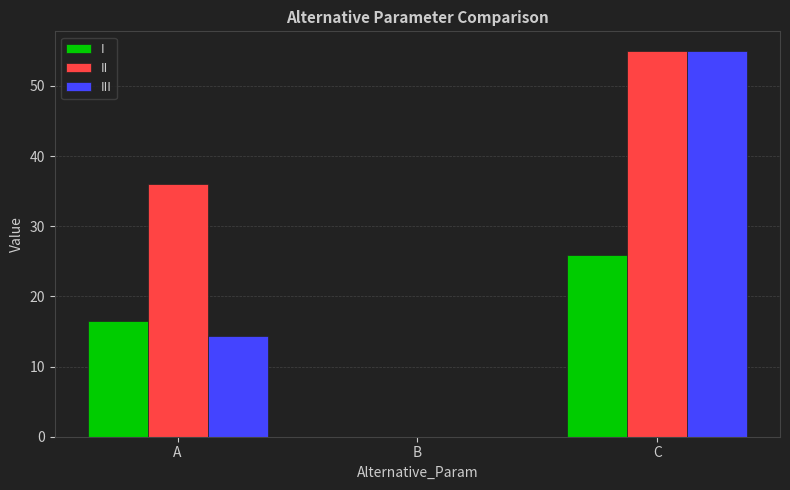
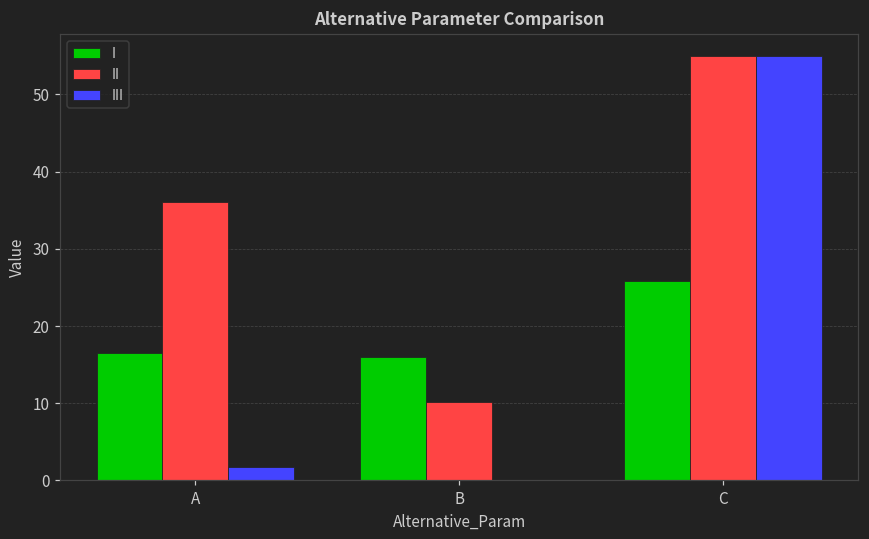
  {
    "I": {
      "A": 16,
-     "B": 0,
+     "B": 16,
      "C": 26
    },
    "II": {
      "A": 36,
-     "B": 0,
+     "B": 10,
      "C": 55
    },
    "III": {
-     "A": 14,
+     "A": 2,
      "C": 55
    }
  }
